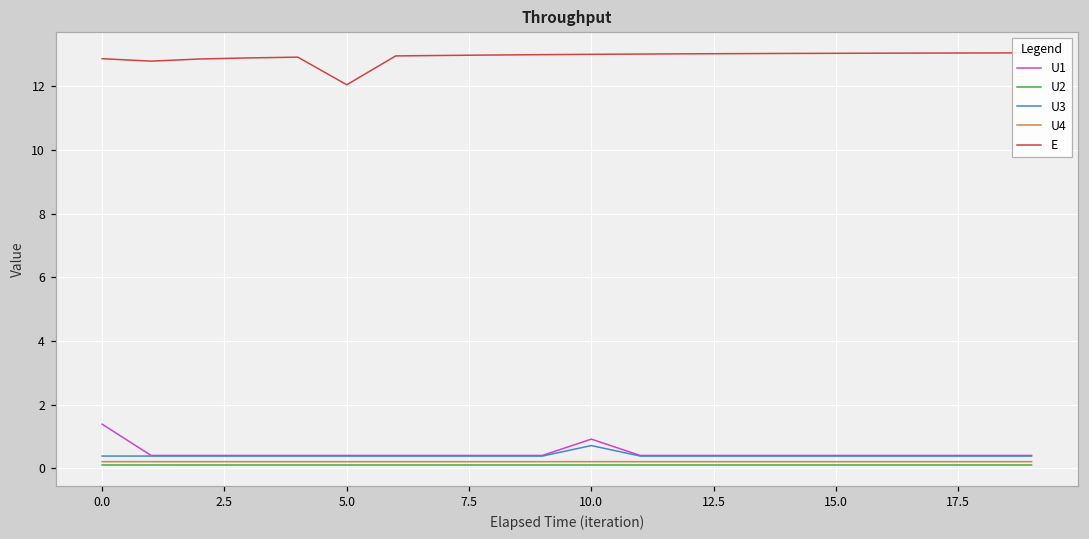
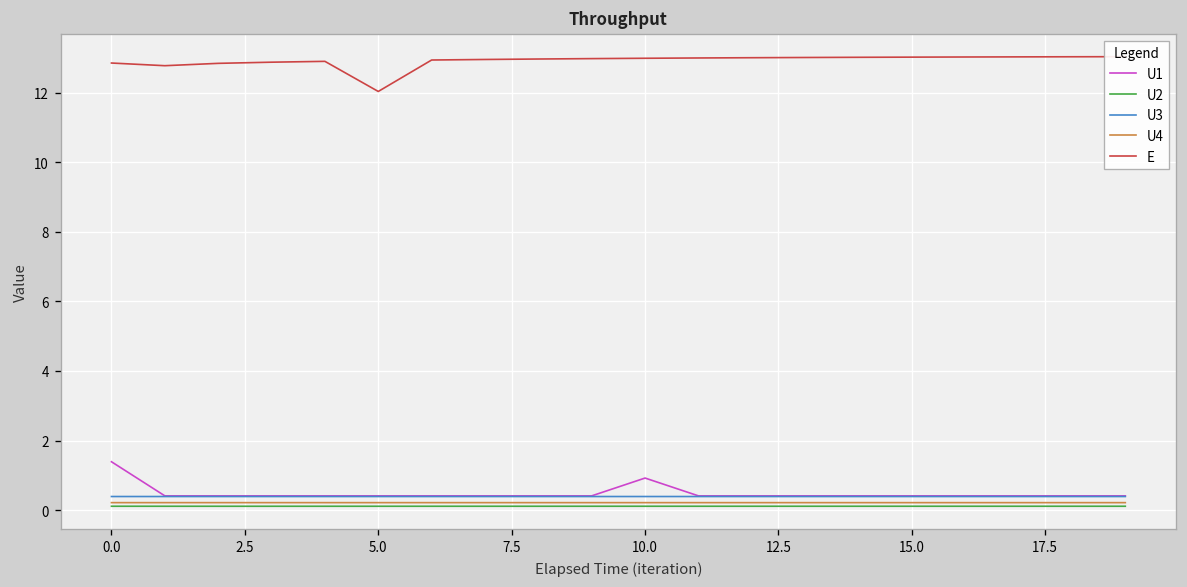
  {
    "U1": {
      "0.0": 1.4,
      "10.0": 0.9
    },
    "U2": {
      "0.0": 0.1,
      "5.0": 0.1,
      "10.0": 0.1,
      "15.0": 0.1
    },
    "U3": {
      "0.0": 0.4,
-     "10.0": 0.7
+     "10.0": 0.4
    },
    "U4": {
      "0.0": 0.2,
      "5.0": 0.2,
      "10.0": 0.2,
      "15.0": 0.2
    },
    "E": {
      "0.0": 12.9,
      "5.0": 12.0,
      "10.0": 13.0,
      "15.0": 13.0
    }
  }
